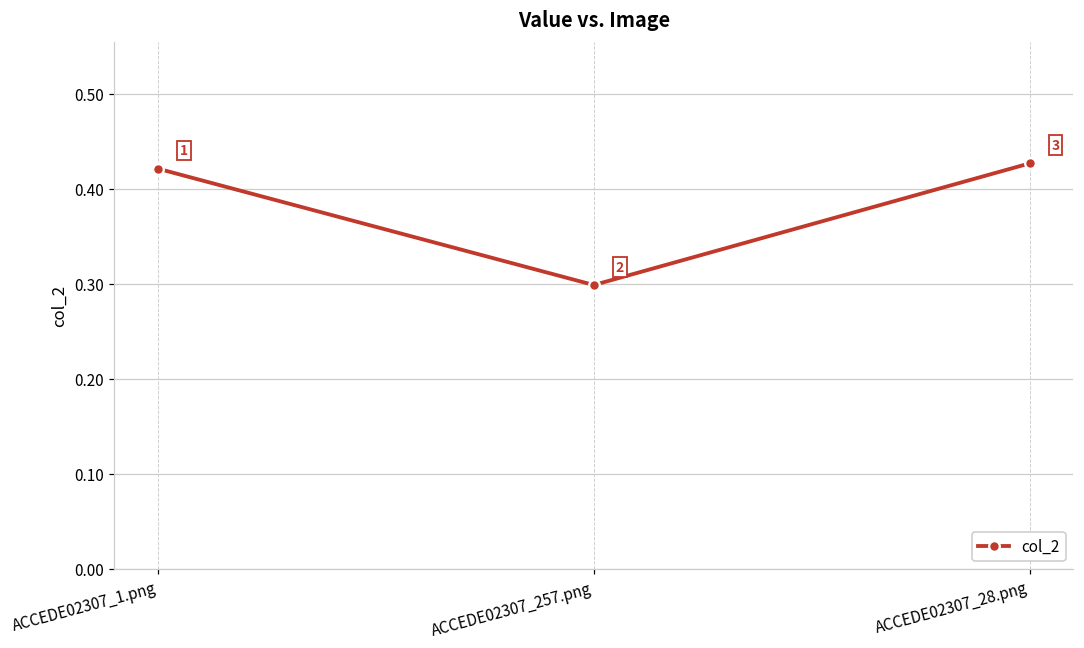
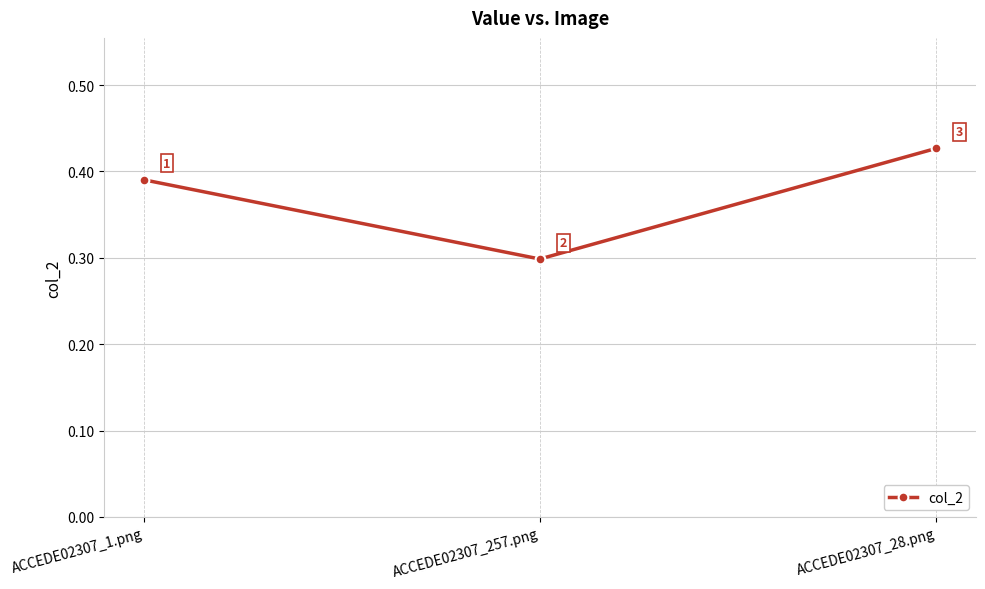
  {
-   "ACCEDE02307_1.png": 0.42
+   "ACCEDE02307_1.png": 0.39
  }
